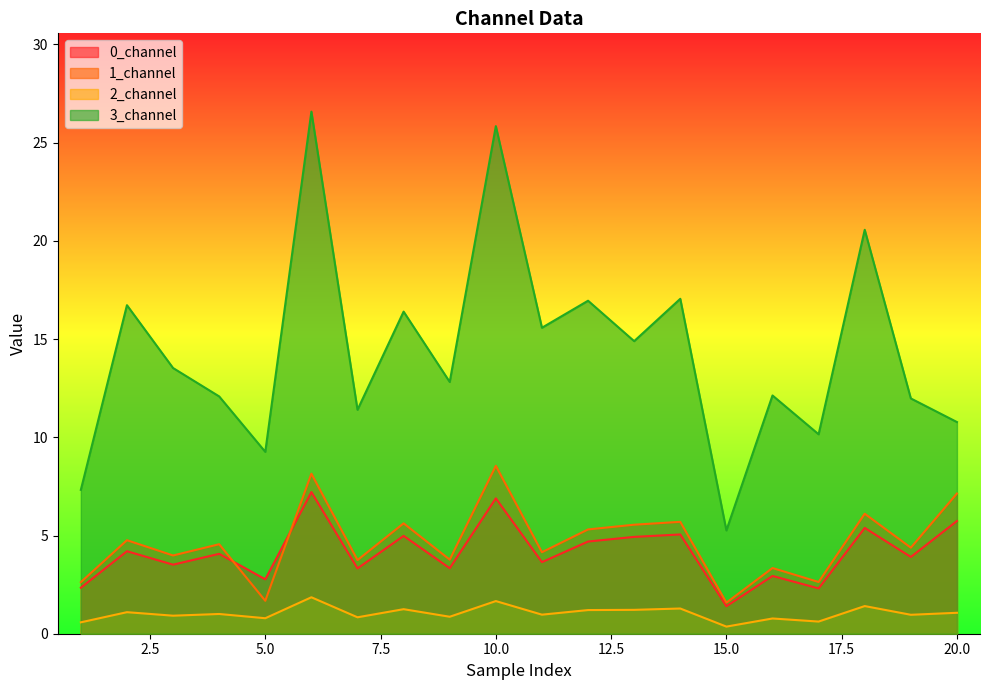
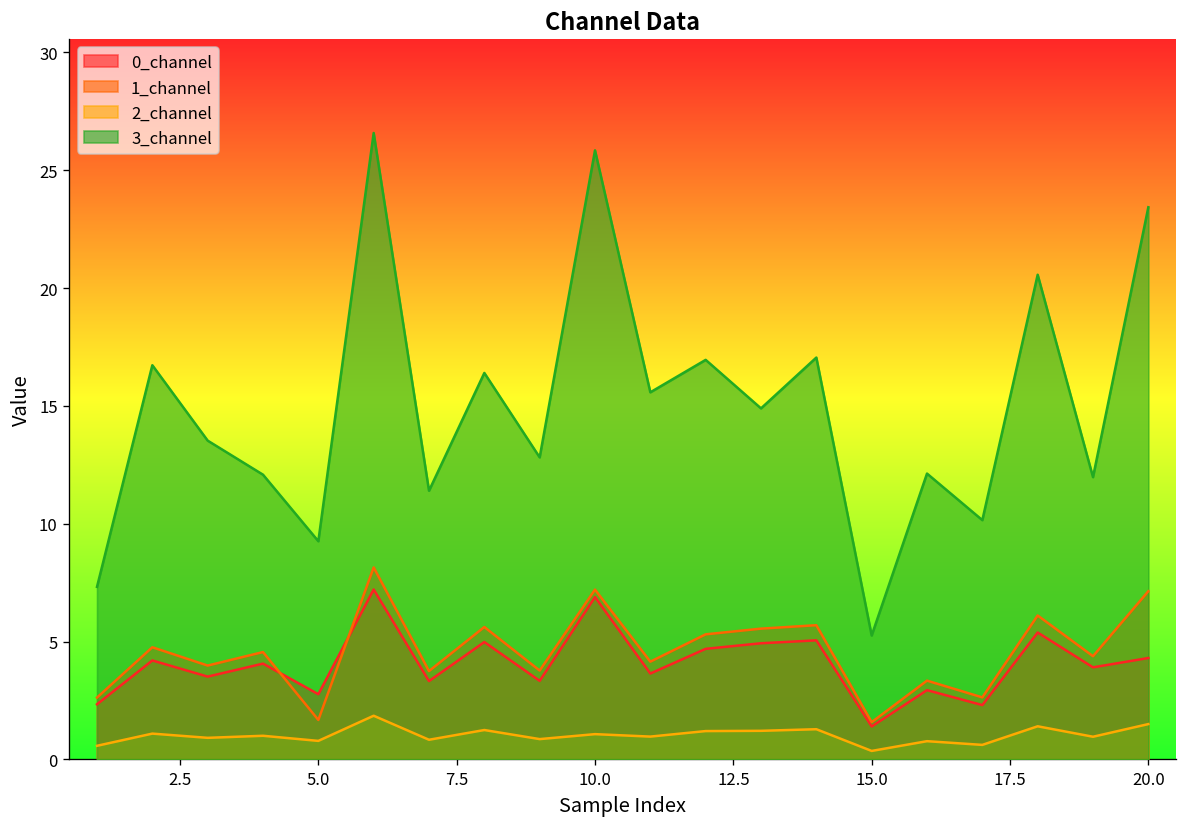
  {
    "0_channel": {
      "5.0": 2.8,
      "10.0": 6.9,
      "15.0": 1.4,
-     "20.0": 5.7
+     "20.0": 4.3
    },
    "1_channel": {
      "5.0": 1.7,
-     "10.0": 8.5,
+     "10.0": 7.2,
      "15.0": 1.6,
      "20.0": 7.1
    },
    "2_channel": {
      "5.0": 0.8,
-     "10.0": 1.7,
+     "10.0": 1.1,
      "15.0": 0.4,
-     "20.0": 1.1
+     "20.0": 1.5
    },
    "3_channel": {
      "5.0": 9.3,
      "10.0": 25.8,
      "15.0": 5.3,
-     "20.0": 10.8
+     "20.0": 23.4
    }
  }
